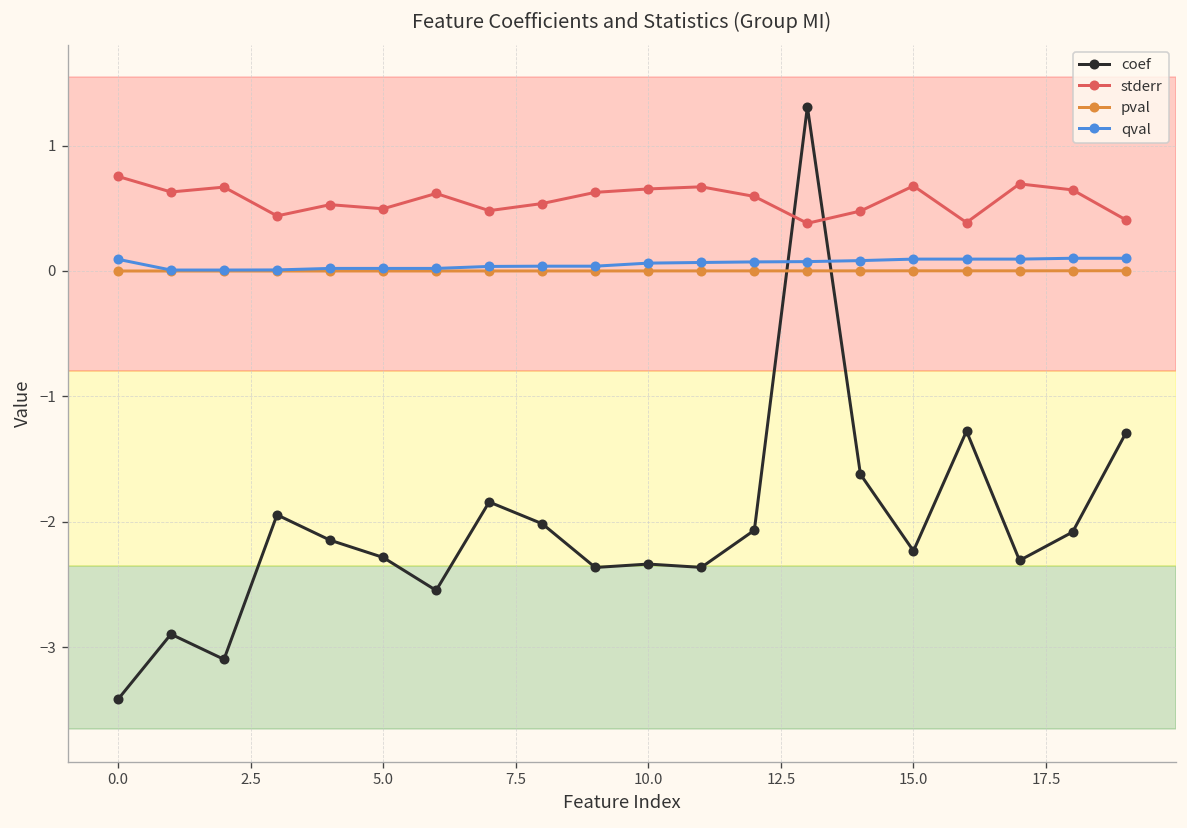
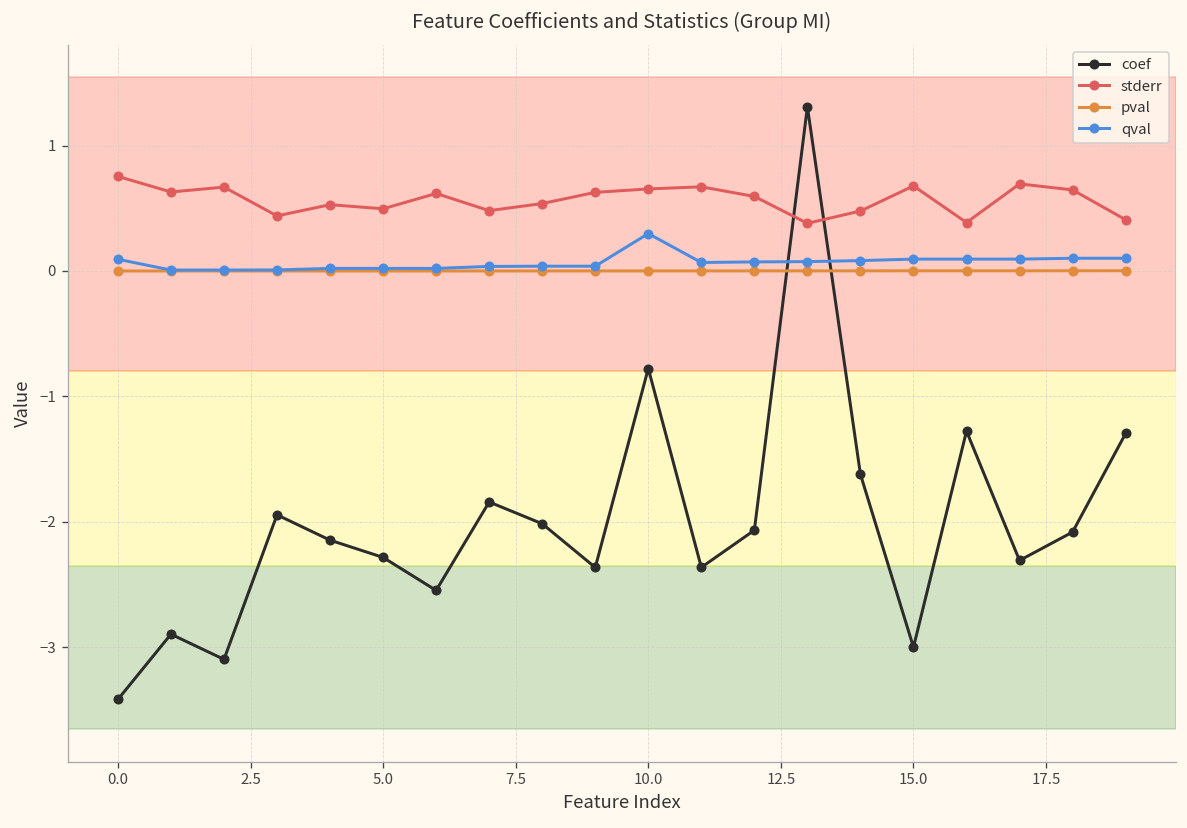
  {
    "coef": {
      "0.0": -3.42,
      "5.0": -2.28,
-     "10.0": -2.34,
-     "15.0": -2.23
+     "10.0": -0.78,
+     "15.0": -3.00
    },
    "qval": {
      "0.0": 0.09,
-     "10.0": 0.06,
+     "10.0": 0.30,
      "15.0": 0.09
    }
  }
